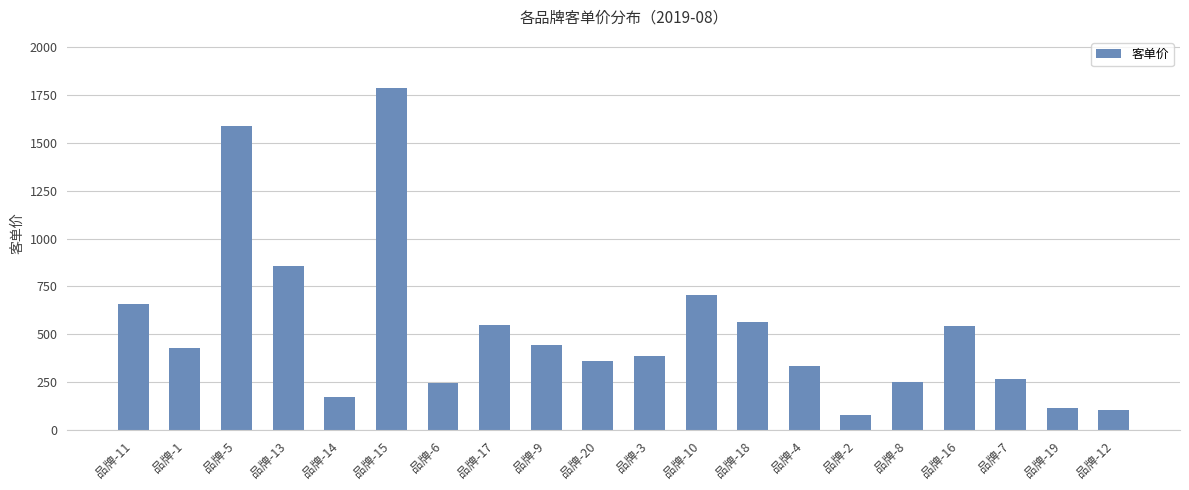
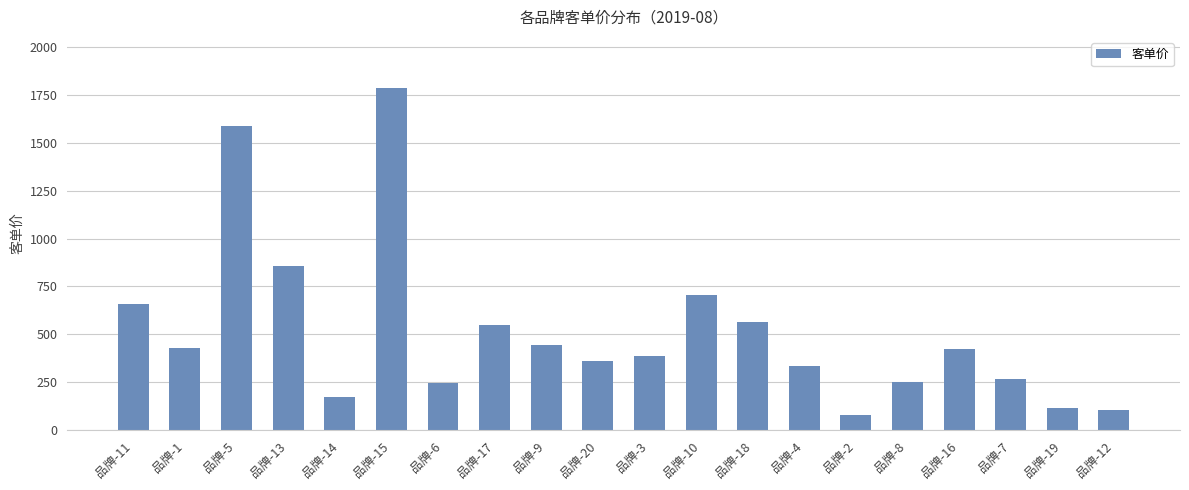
  {
    "品牌-11": 660,
    "品牌-1": 430,
    "品牌-5": 1580,
    "品牌-13": 860,
    "品牌-14": 170,
    "品牌-15": 1780,
    "品牌-6": 250,
    "品牌-17": 550,
    "品牌-9": 440,
    "品牌-20": 360,
    "品牌-3": 390,
    "品牌-10": 710,
    "品牌-18": 570,
    "品牌-4": 340,
    "品牌-2": 80,
    "品牌-8": 250,
-   "品牌-16": 550,
+   "品牌-16": 420,
    "品牌-7": 270,
    "品牌-19": 110,
    "品牌-12": 110
  }
